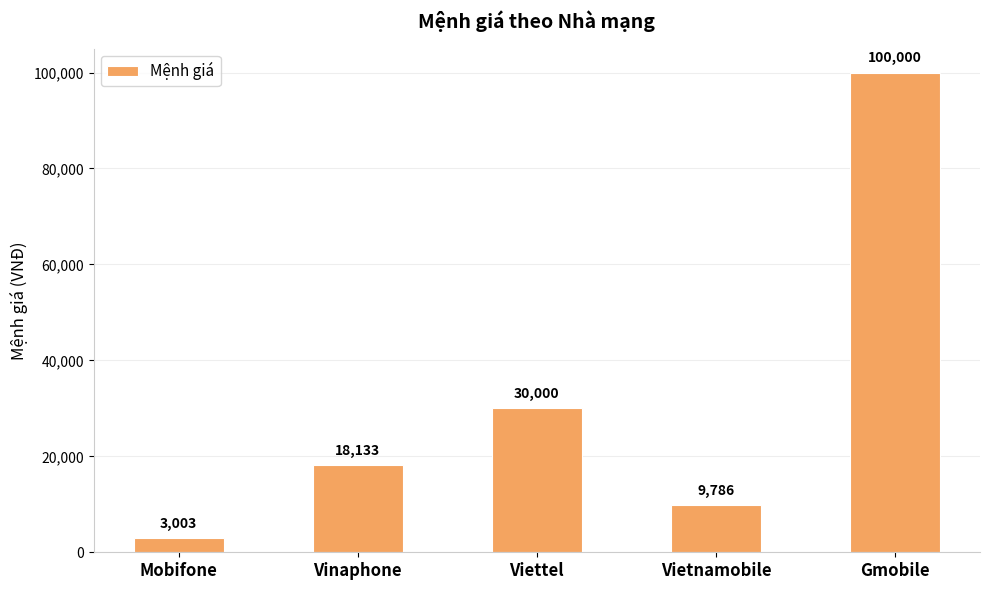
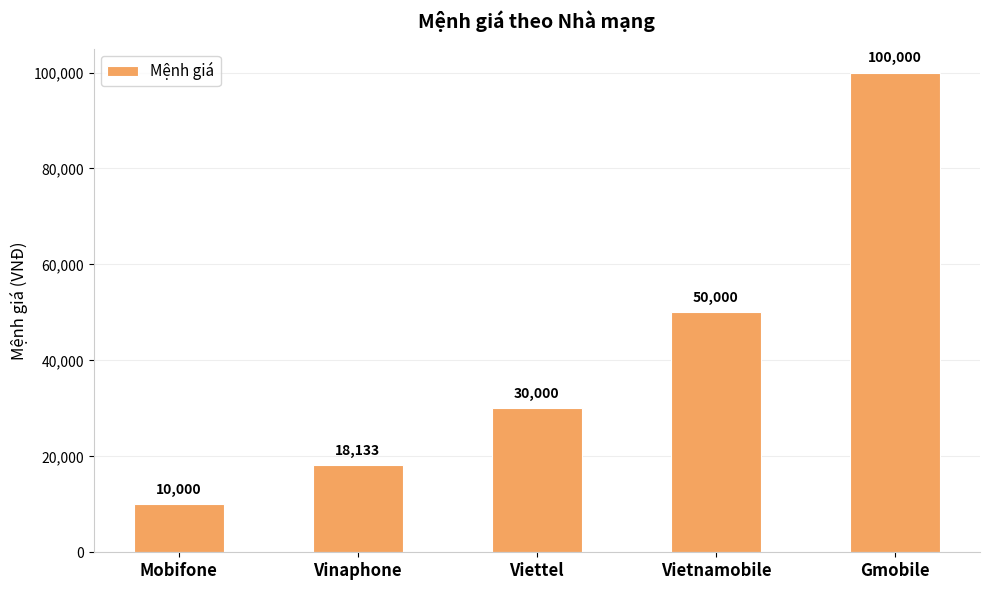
  {
-   "Mobifone": "3,003",
+   "Mobifone": "10,000",
    "Vinaphone": "18,133",
    "Viettel": "30,000",
-   "Vietnamobile": "9,786",
+   "Vietnamobile": "50,000",
    "Gmobile": "100,000"
  }
